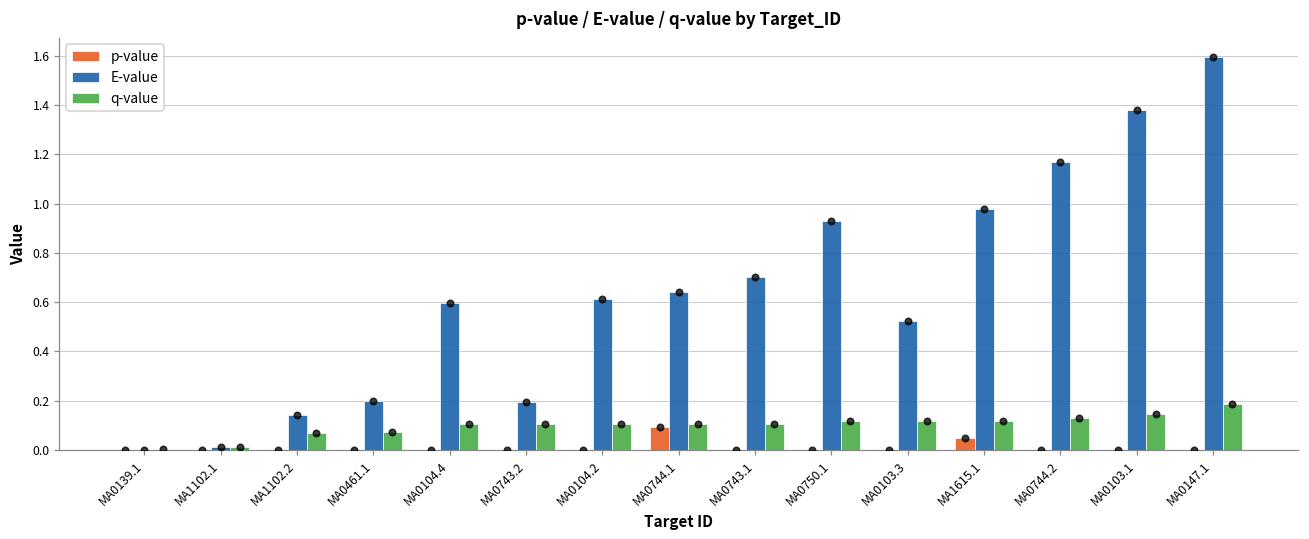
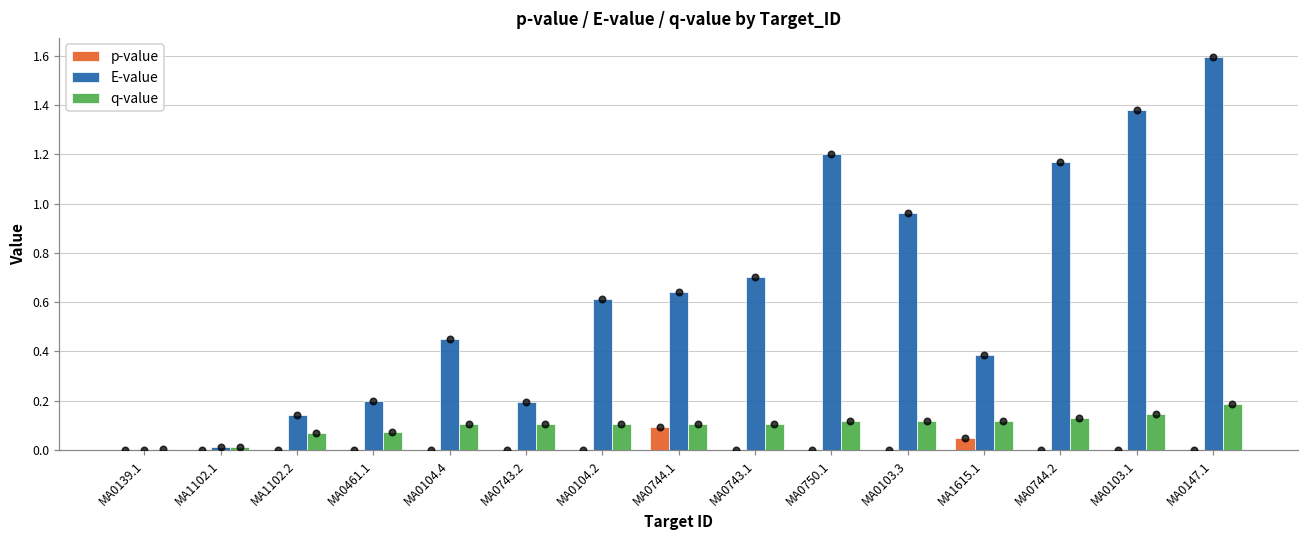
  {
    "p-value": {
      "MA0744.1": 0.09,
      "MA1615.1": 0.05
    },
    "E-value": {
      "MA1102.2": 0.14,
      "MA0461.1": 0.20,
-     "MA0104.4": 0.60,
+     "MA0104.4": 0.45,
      "MA0743.2": 0.20,
      "MA0104.2": 0.61,
      "MA0744.1": 0.64,
      "MA0743.1": 0.70,
-     "MA0750.1": 0.93,
-     "MA0103.3": 0.53,
-     "MA1615.1": 0.98,
+     "MA0750.1": 1.20,
+     "MA0103.3": 0.96,
+     "MA1615.1": 0.39,
      "MA0744.2": 1.17,
      "MA0103.1": 1.38,
      "MA0147.1": 1.59
    },
    "q-value": {
      "MA1102.2": 0.07,
      "MA0461.1": 0.07,
      "MA0104.4": 0.11,
      "MA0743.2": 0.11,
      "MA0104.2": 0.11,
      "MA0744.1": 0.11,
      "MA0743.1": 0.11,
      "MA0750.1": 0.12,
      "MA0103.3": 0.12,
      "MA1615.1": 0.12,
      "MA0744.2": 0.13,
      "MA0103.1": 0.15,
      "MA0147.1": 0.19
    }
  }
